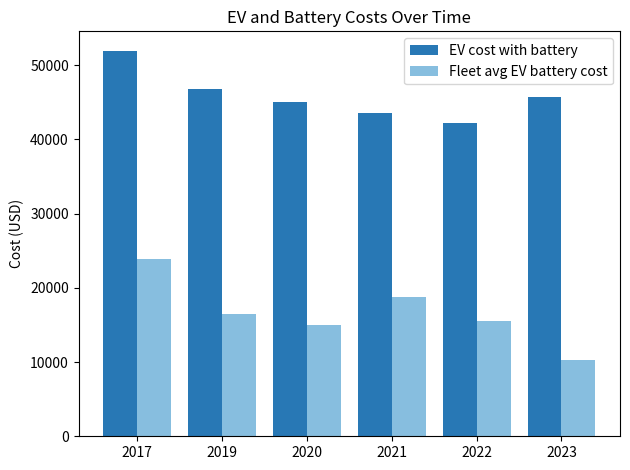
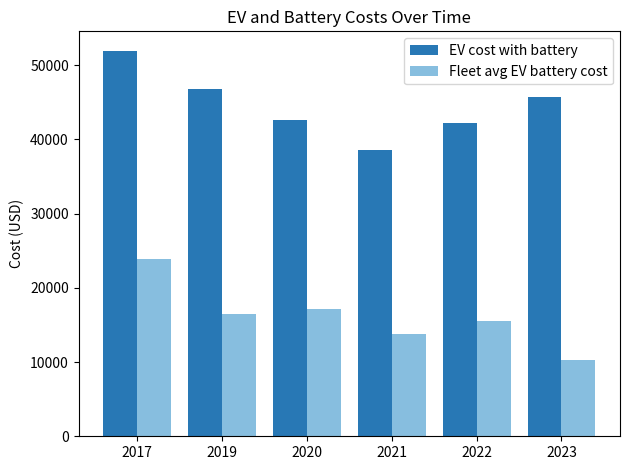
  {
    "EV cost with battery": {
      "2017": 52000,
      "2019": 47000,
-     "2020": 45000,
-     "2021": 44000,
+     "2020": 43000,
+     "2021": 39000,
      "2022": 42000,
      "2023": 46000
    },
    "Fleet avg EV battery cost": {
      "2017": 24000,
      "2019": 16000,
-     "2020": 15000,
-     "2021": 19000,
+     "2020": 17000,
+     "2021": 14000,
      "2022": 15000,
      "2023": 10000
    }
  }
